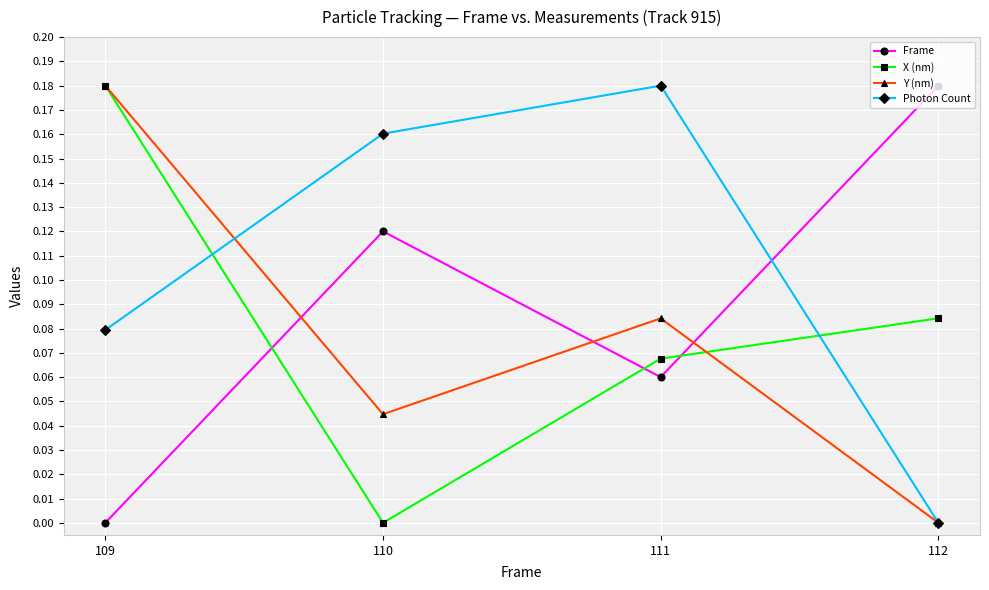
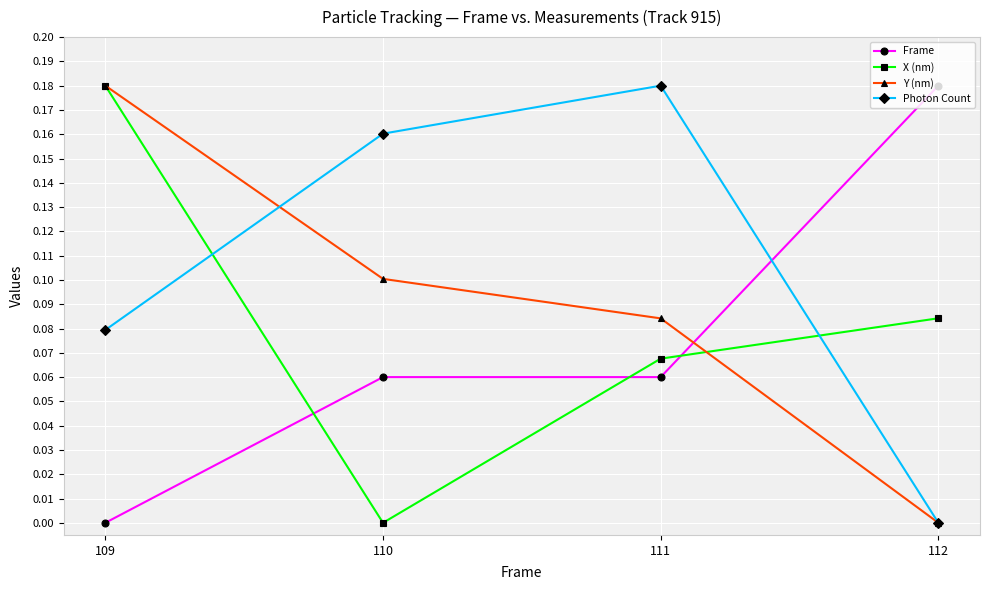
  {
    "Frame": {
      "109": 0.000,
-     "110": 0.120,
+     "110": 0.060,
      "111": 0.060
    },
    "X (nm)": {
      "110": 0.000,
      "111": 0.068,
      "112": 0.084
    },
    "Y (nm)": {
-     "110": 0.045,
+     "110": 0.100,
      "111": 0.084
    },
    "Photon Count": {
      "109": 0.079,
      "110": 0.160,
      "111": 0.180
    }
  }
